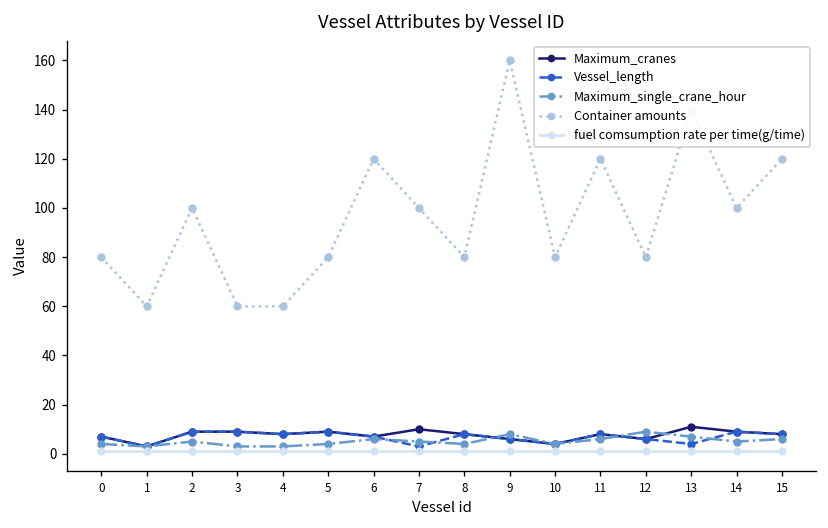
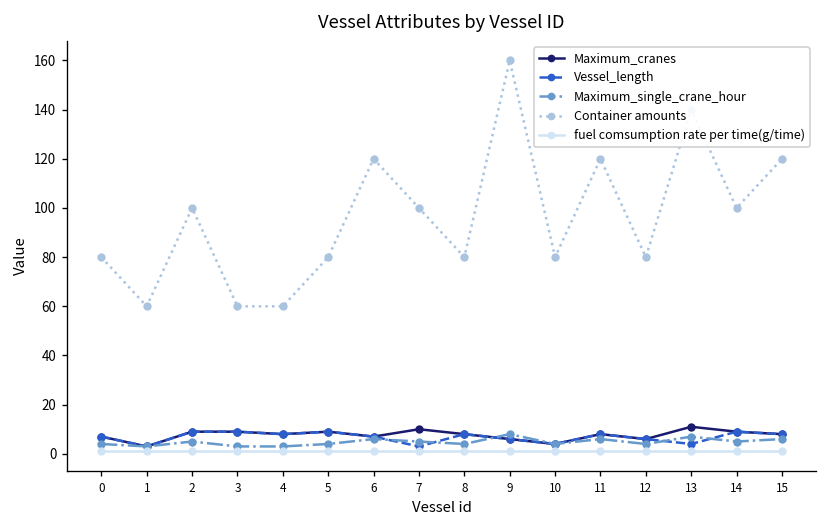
  {
    "Maximum_cranes": {
      "7": 10,
      "13": 11
    },
    "Vessel_length": {
      "7": 3,
      "13": 4
    },
    "Maximum_single_crane_hour": {
      "0": 4,
      "2": 5,
      "3": 3,
      "4": 3,
      "5": 4,
      "7": 5,
      "8": 4,
      "9": 8,
      "11": 6,
-     "12": 9,
+     "12": 4,
      "13": 7,
      "14": 5,
      "15": 6
    }
  }
